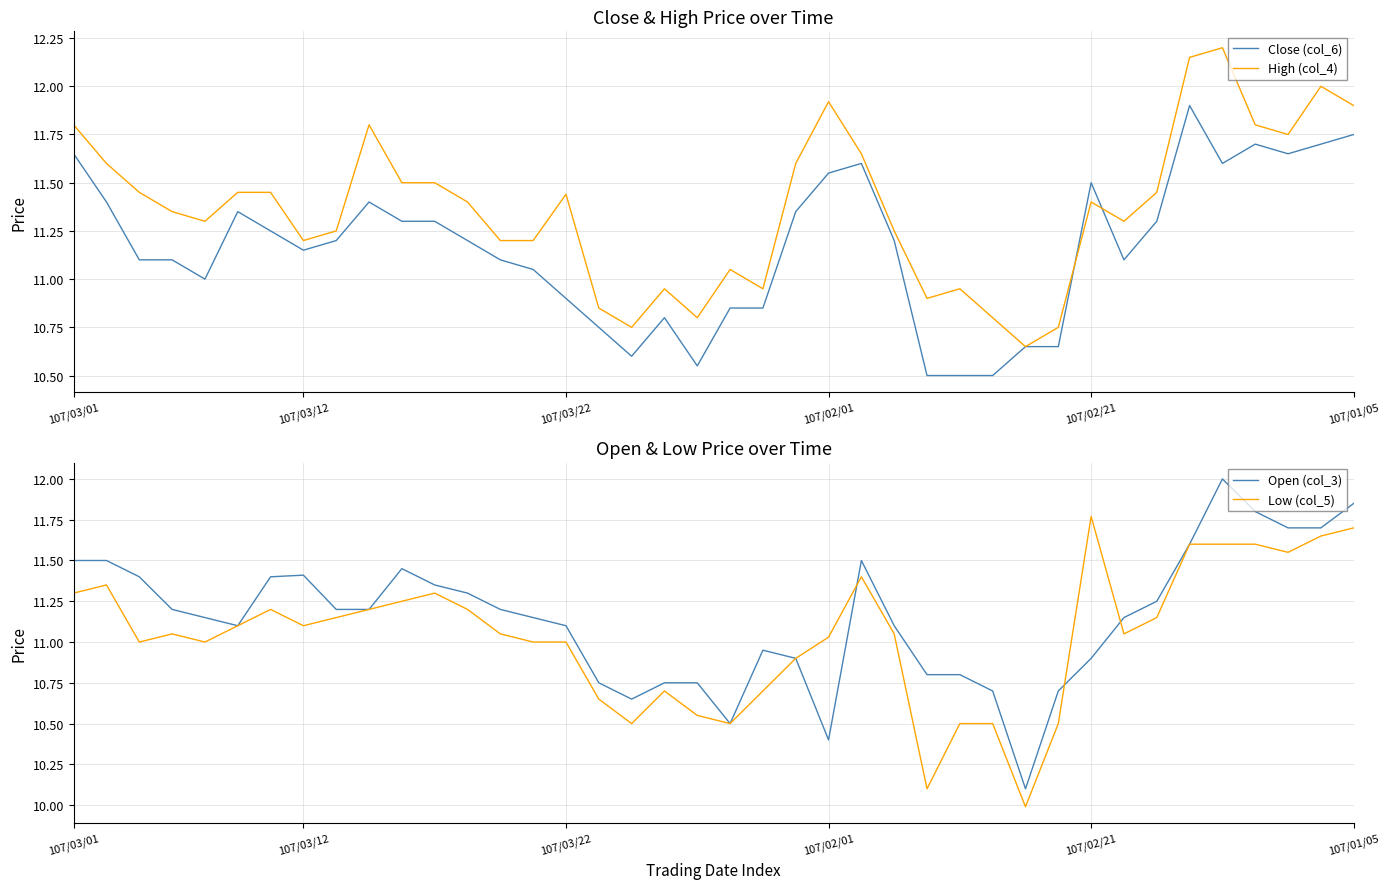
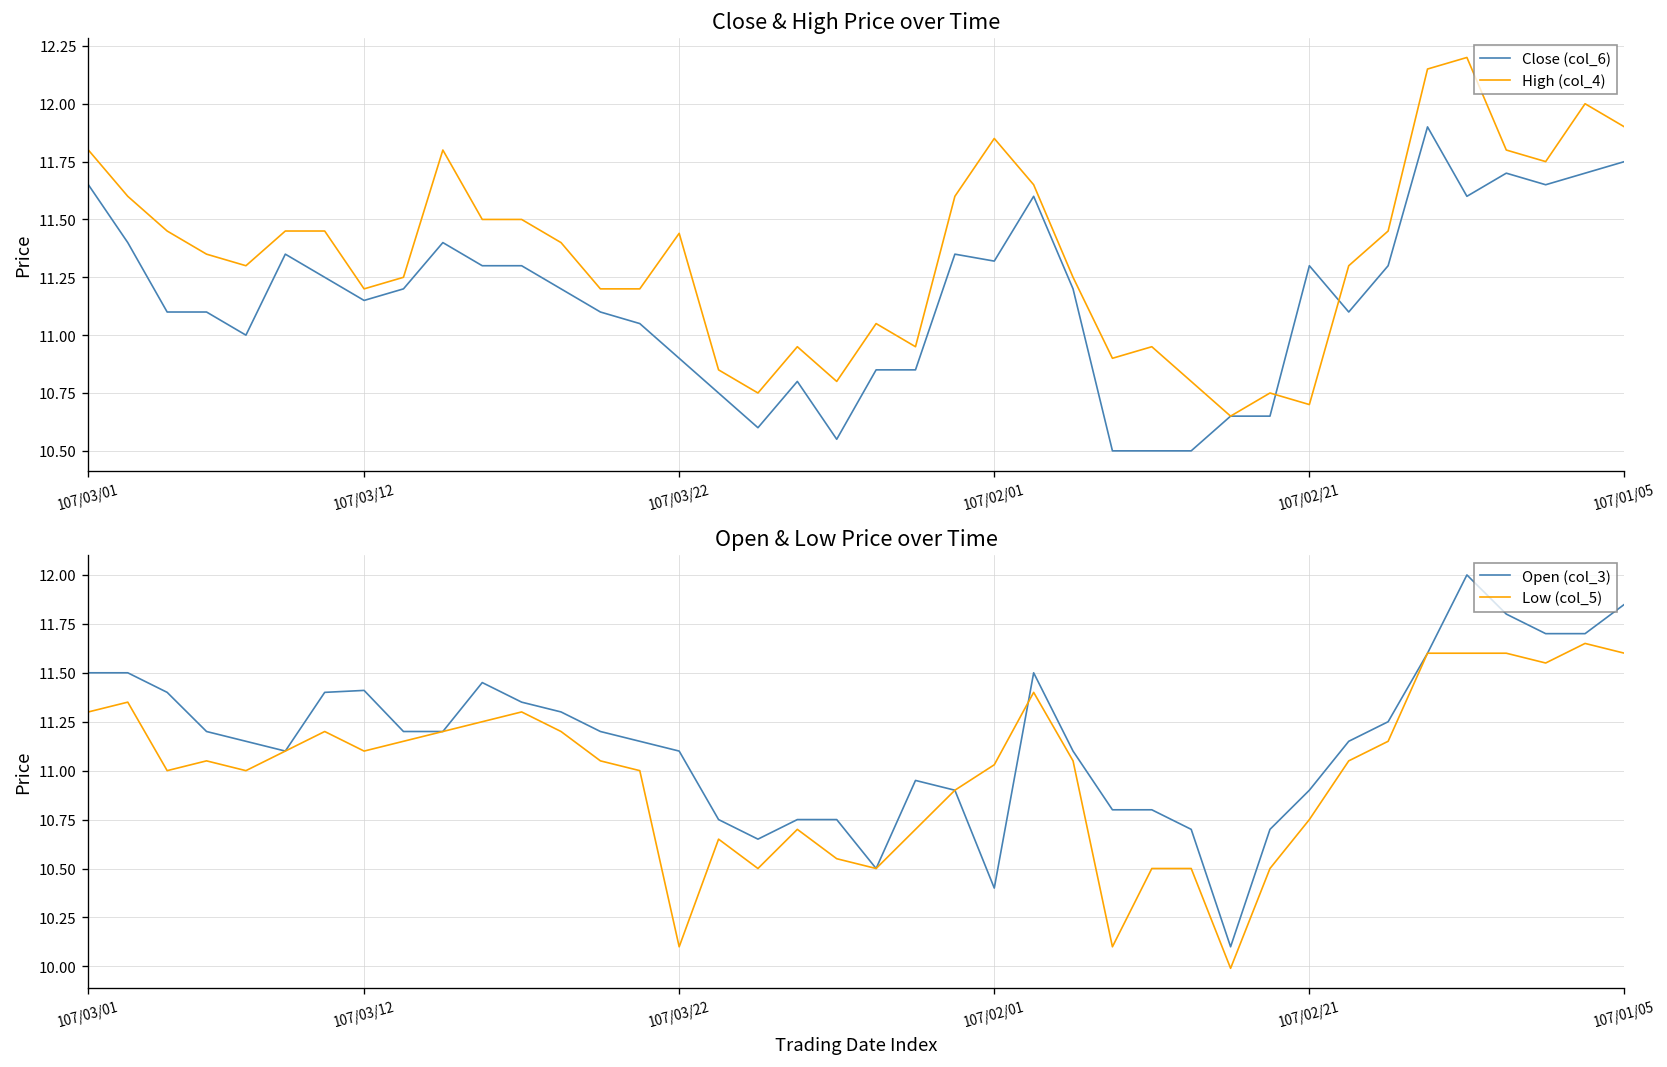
  {
    "Close & High Price over Time": {
      "Close (col_6)": {
        "107/03/01": 11.65,
        "107/03/12": 11.15,
        "107/03/22": 10.90,
-       "107/02/01": 11.55,
-       "107/02/21": 11.5,
+       "107/02/01": 11.32,
+       "107/02/21": 11.3,
        "107/01/05": 11.75
      },
      "High (col_4)": {
        "107/03/01": 11.80,
        "107/03/12": 11.20,
        "107/03/22": 11.44,
-       "107/02/01": 11.92,
-       "107/02/21": 11.4,
+       "107/02/01": 11.85,
+       "107/02/21": 10.7,
        "107/01/05": 11.90
      }
    },
    "Open & Low Price over Time": {
      "Open (col_3)": {
        "107/03/01": 11.50,
        "107/03/12": 11.41,
        "107/03/22": 11.10,
        "107/02/01": 10.40,
        "107/02/21": 10.90,
        "107/01/05": 11.85
      },
      "Low (col_5)": {
        "107/03/01": 11.30,
        "107/03/12": 11.10,
-       "107/03/22": 11.0,
+       "107/03/22": 10.1,
        "107/02/01": 11.03,
-       "107/02/21": 11.77,
-       "107/01/05": 11.7
+       "107/02/21": 10.75,
+       "107/01/05": 11.6
      }
    }
  }
